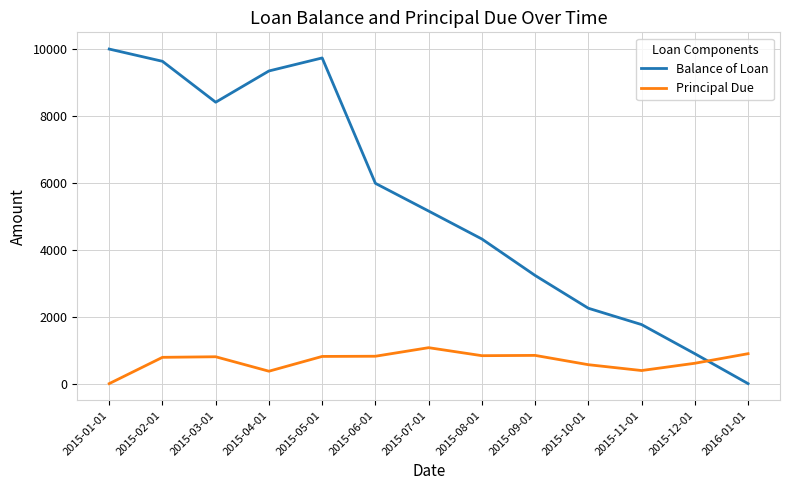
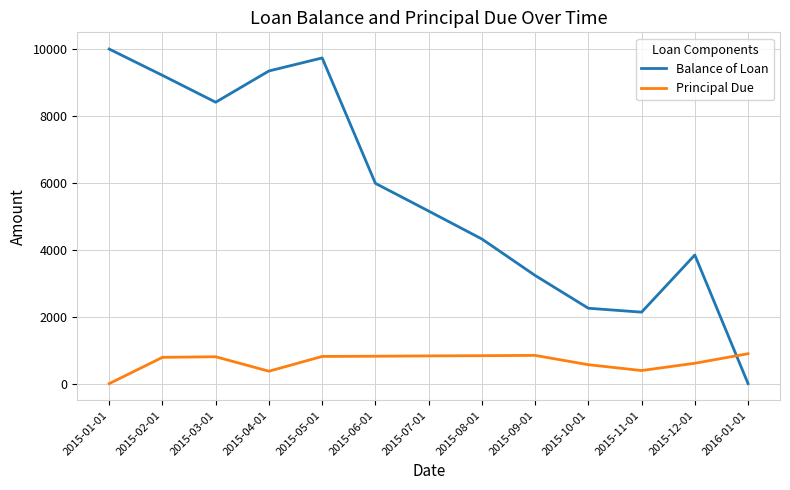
  {
    "Balance of Loan": {
      "2015-01-01": 10000,
-     "2015-02-01": 9600,
+     "2015-02-01": 9200,
      "2015-03-01": 8400,
      "2015-04-01": 9300,
      "2015-05-01": 9700,
      "2015-06-01": 6000,
      "2015-07-01": 5200,
      "2015-08-01": 4300,
      "2015-09-01": 3200,
      "2015-10-01": 2300,
-     "2015-11-01": 1800,
-     "2015-12-01": 900,
+     "2015-11-01": 2100,
+     "2015-12-01": 3800,
      "2016-01-01": 0
    },
    "Principal Due": {
      "2015-01-01": 0,
      "2015-02-01": 800,
      "2015-03-01": 800,
      "2015-04-01": 400,
      "2015-05-01": 800,
      "2015-06-01": 800,
-     "2015-07-01": 1100,
+     "2015-07-01": 800,
      "2015-08-01": 800,
      "2015-09-01": 800,
      "2015-10-01": 600,
      "2015-11-01": 400,
      "2015-12-01": 600,
      "2016-01-01": 900
    }
  }
